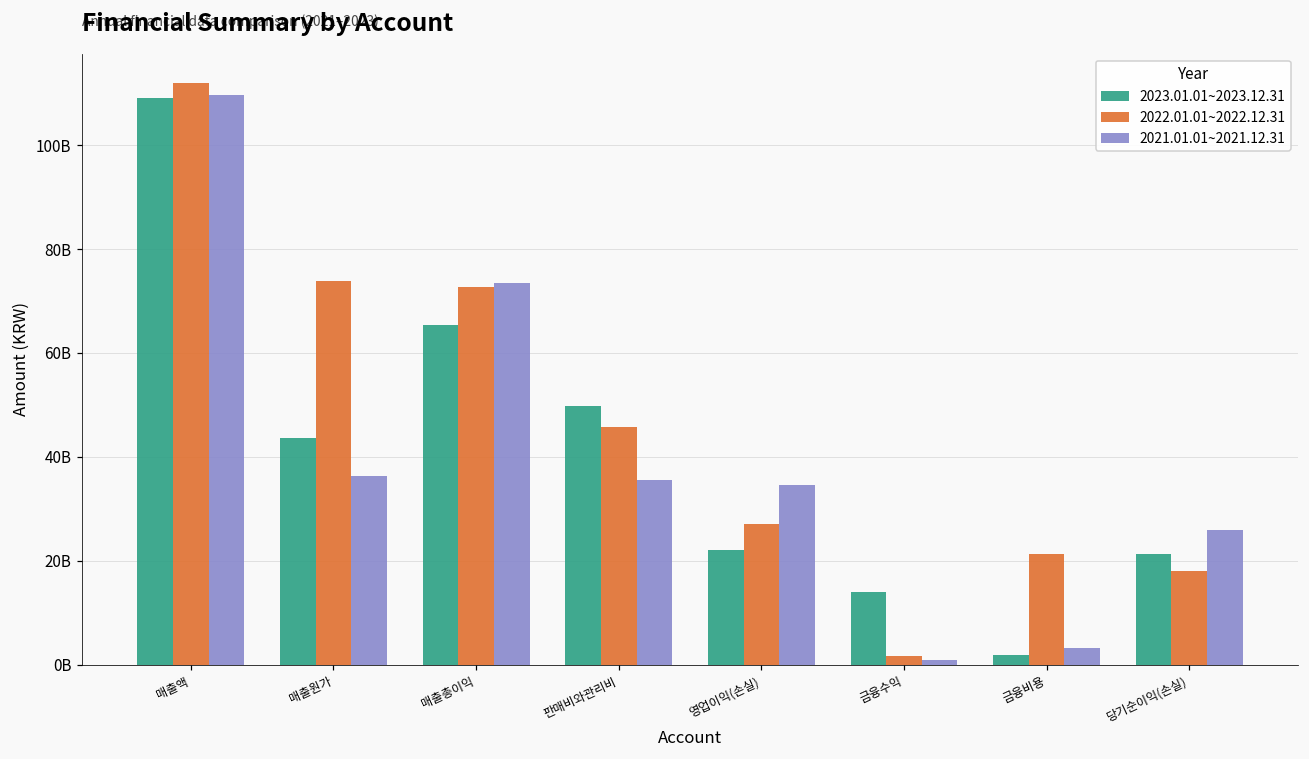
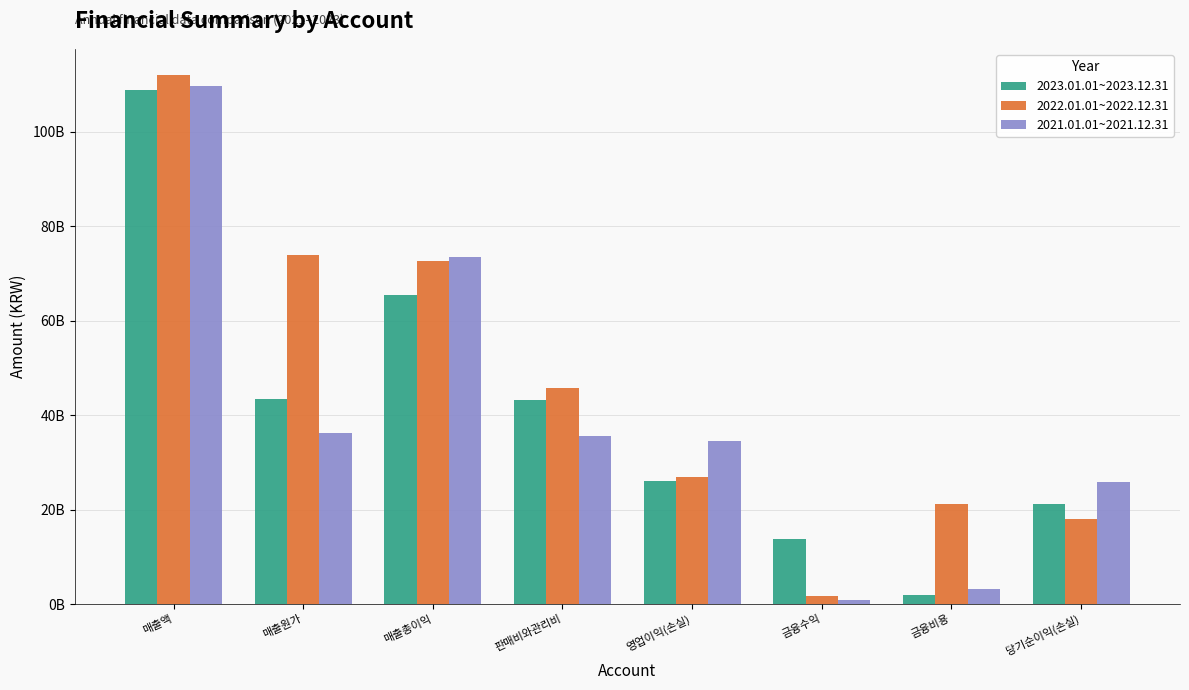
  {
    "2023.01.01~2023.12.31": {
      "매출액": 109000000000,
      "매출원가": 44000000000,
      "매출총이익": 65000000000,
-     "판매비와관리비": 50000000000,
-     "영업이익(손실)": 22000000000,
+     "판매비와관리비": 43000000000,
+     "영업이익(손실)": 26000000000,
      "금융수익": 14000000000,
      "금융비용": 2000000000,
      "당기순이익(손실)": 21000000000
    },
    "2022.01.01~2022.12.31": {
      "매출액": 112000000000,
      "매출원가": 74000000000,
      "매출총이익": 73000000000,
      "판매비와관리비": 46000000000,
      "영업이익(손실)": 27000000000,
      "금융수익": 2000000000,
      "금융비용": 21000000000,
      "당기순이익(손실)": 18000000000
    },
    "2021.01.01~2021.12.31": {
      "매출액": 110000000000,
      "매출원가": 36000000000,
      "매출총이익": 74000000000,
      "판매비와관리비": 36000000000,
      "영업이익(손실)": 35000000000,
      "금융수익": 1000000000,
      "금융비용": 3000000000,
      "당기순이익(손실)": 26000000000
    }
  }
